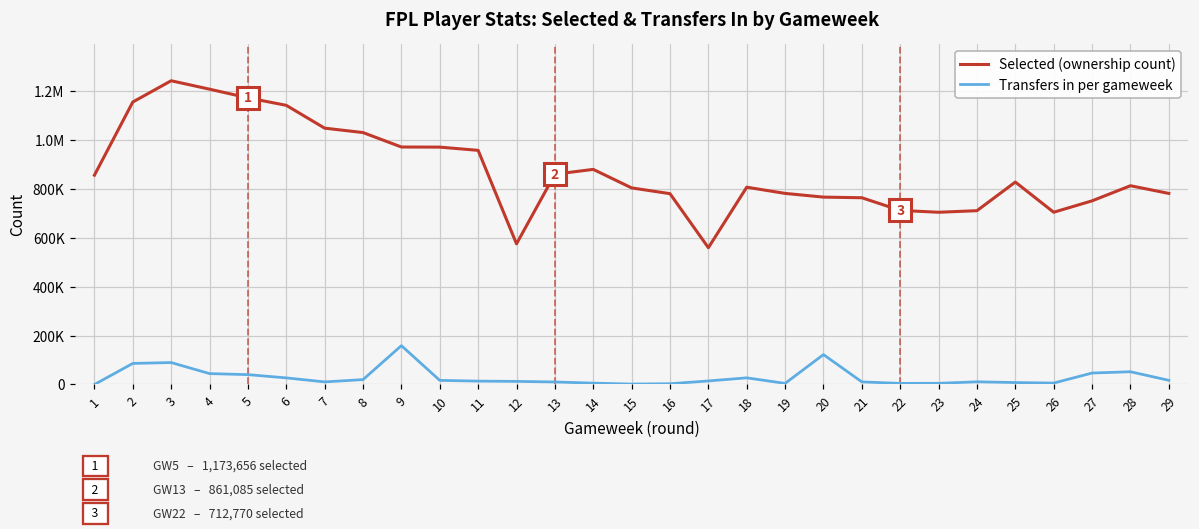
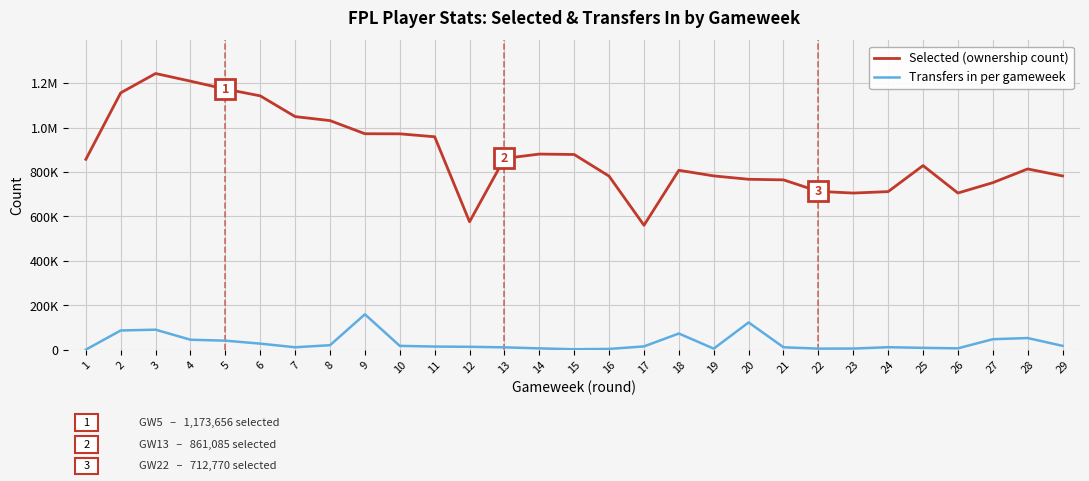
  {
    "Selected (ownership count)": {
      "1": 860000,
      "2": 1160000,
      "3": 1240000,
      "4": 1210000,
      "6": 1140000,
      "7": 1050000,
      "8": 1030000,
      "9": 970000,
      "10": 970000,
      "11": 960000,
      "12": 580000,
      "14": 880000,
-     "15": 800000,
+     "15": 880000,
      "16": 780000,
      "17": 560000,
      "18": 810000,
      "19": 780000,
      "20": 770000,
      "21": 760000,
      "23": 710000,
      "24": 710000,
      "25": 830000,
      "26": 710000,
      "27": 750000,
      "28": 810000,
      "29": 780000
    },
    "Transfers in per gameweek": {
      "1": 0,
      "2": 90000,
      "3": 90000,
      "4": 40000,
      "5": 40000,
      "6": 30000,
      "7": 10000,
      "8": 20000,
      "9": 160000,
      "10": 20000,
      "11": 10000,
      "12": 10000,
      "13": 10000,
      "14": 10000,
      "15": 0,
      "16": 0,
      "17": 10000,
-     "18": 30000,
+     "18": 70000,
      "19": 0,
      "20": 120000,
      "21": 10000,
      "22": 0,
      "23": 0,
      "24": 10000,
      "25": 10000,
      "26": 10000,
      "27": 50000,
      "28": 50000,
      "29": 20000
    }
  }
